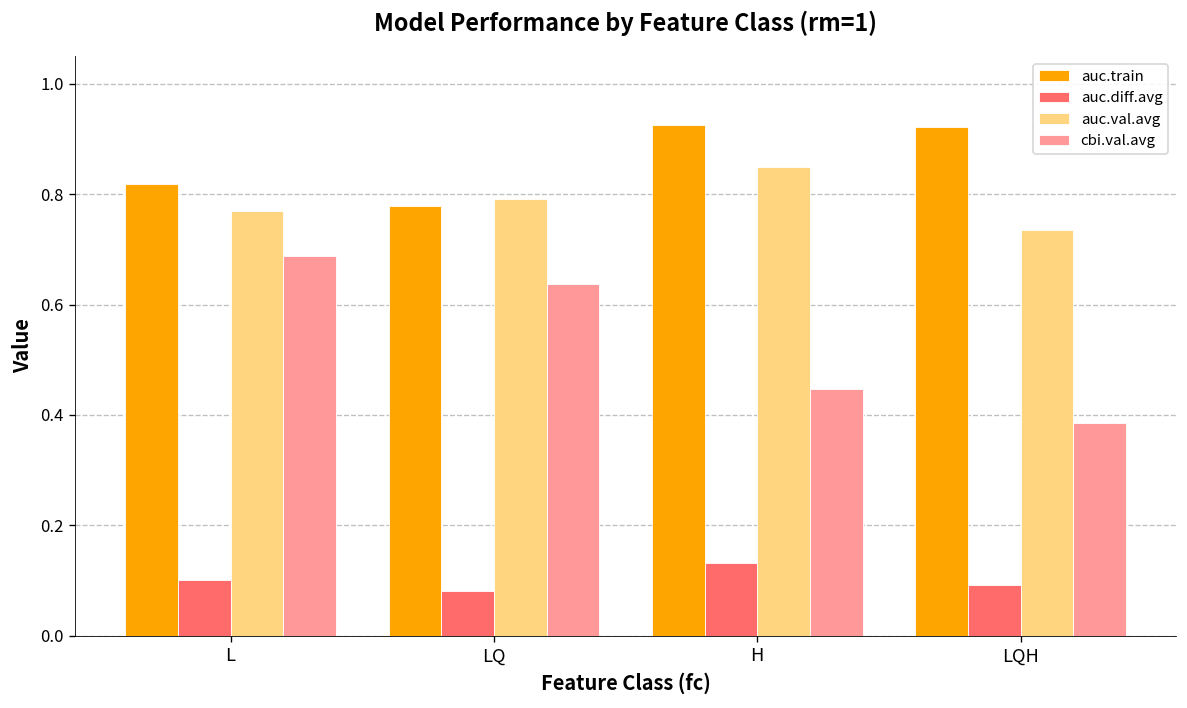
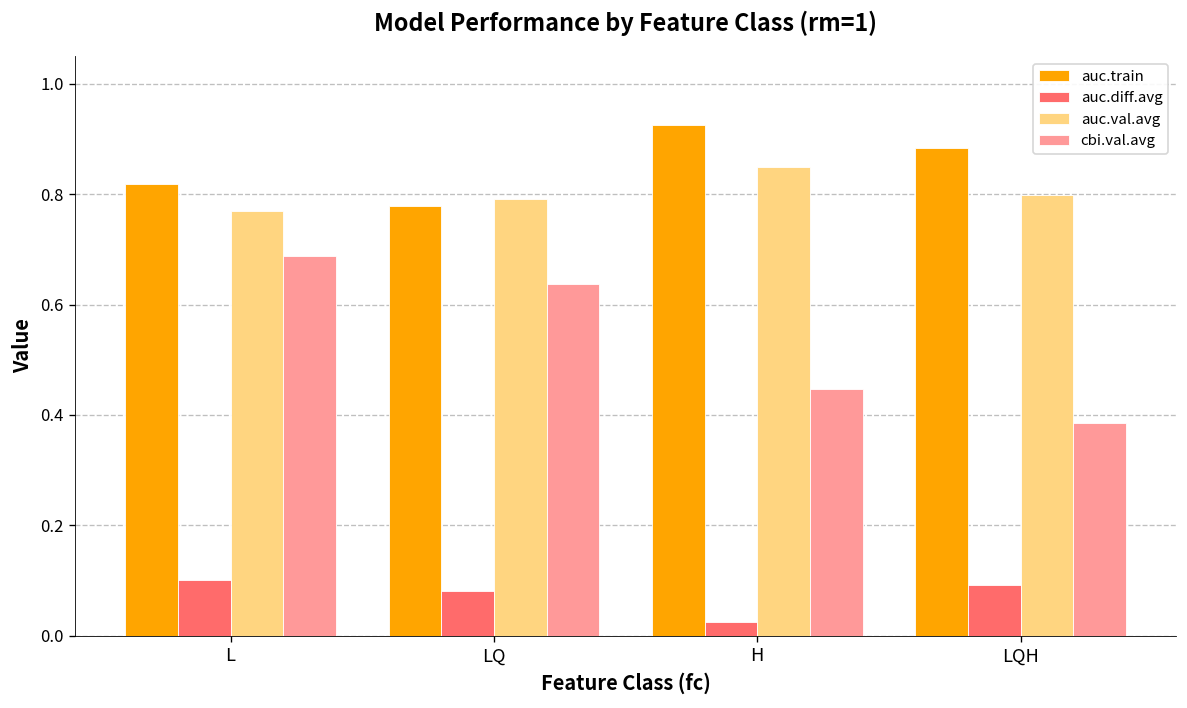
  {
    "auc.train": {
      "L": 0.82,
      "LQ": 0.78,
      "H": 0.93,
-     "LQH": 0.92
+     "LQH": 0.88
    },
    "auc.diff.avg": {
      "L": 0.10,
      "LQ": 0.08,
-     "H": 0.13,
+     "H": 0.02,
      "LQH": 0.09
    },
    "auc.val.avg": {
      "L": 0.77,
      "LQ": 0.79,
      "H": 0.85,
-     "LQH": 0.74
+     "LQH": 0.80
    },
    "cbi.val.avg": {
      "L": 0.69,
      "LQ": 0.64,
      "H": 0.45,
      "LQH": 0.39
    }
  }
